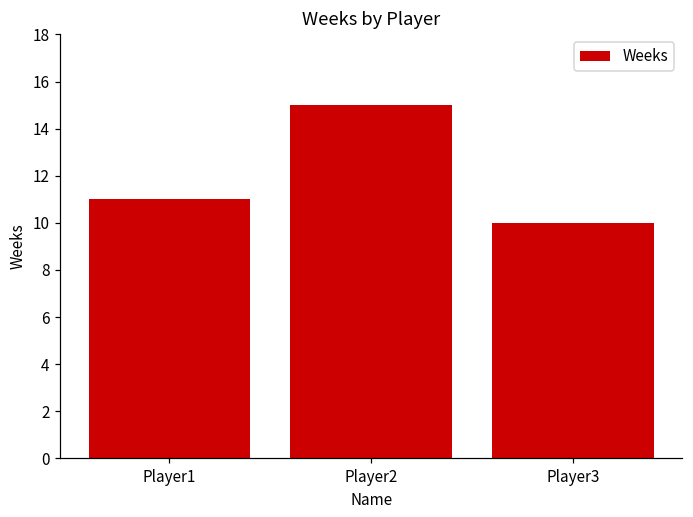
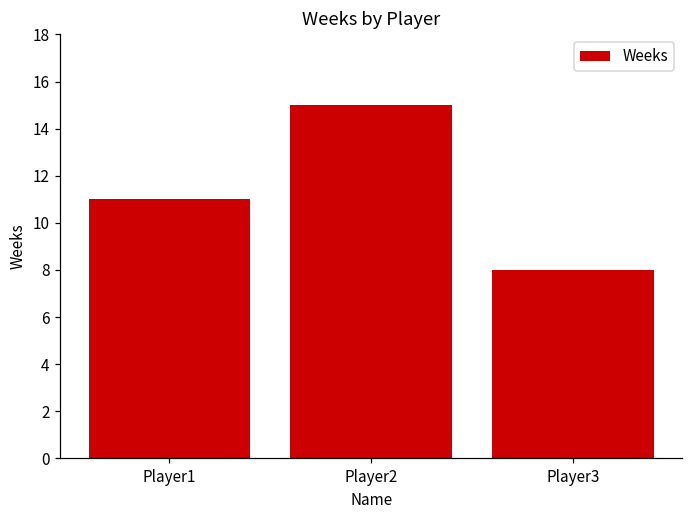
  {
    "Player1": 11,
    "Player2": 15,
-   "Player3": 10
+   "Player3": 8
  }
